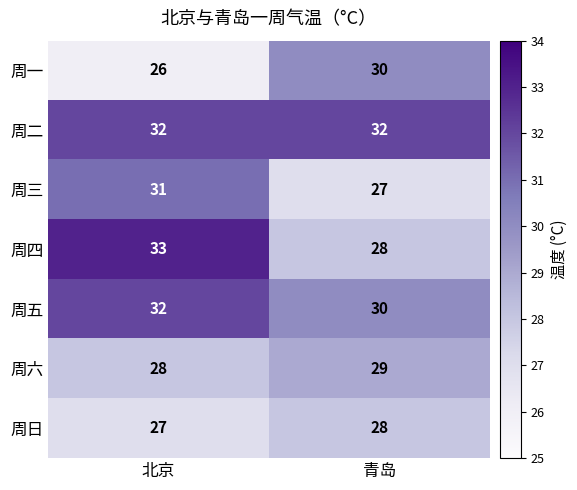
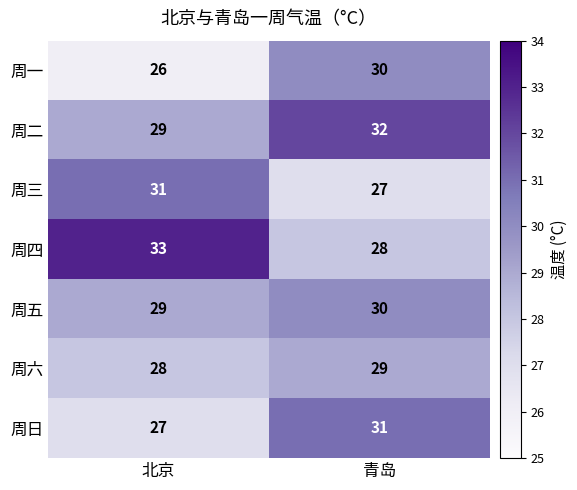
  {
    "周一": {
      "北京": 26,
      "青岛": 30
    },
    "周二": {
-     "北京": 32,
+     "北京": 29,
      "青岛": 32
    },
    "周三": {
      "北京": 31,
      "青岛": 27
    },
    "周四": {
      "北京": 33,
      "青岛": 28
    },
    "周五": {
-     "北京": 32,
+     "北京": 29,
      "青岛": 30
    },
    "周六": {
      "北京": 28,
      "青岛": 29
    },
    "周日": {
      "北京": 27,
-     "青岛": 28
+     "青岛": 31
    }
  }
